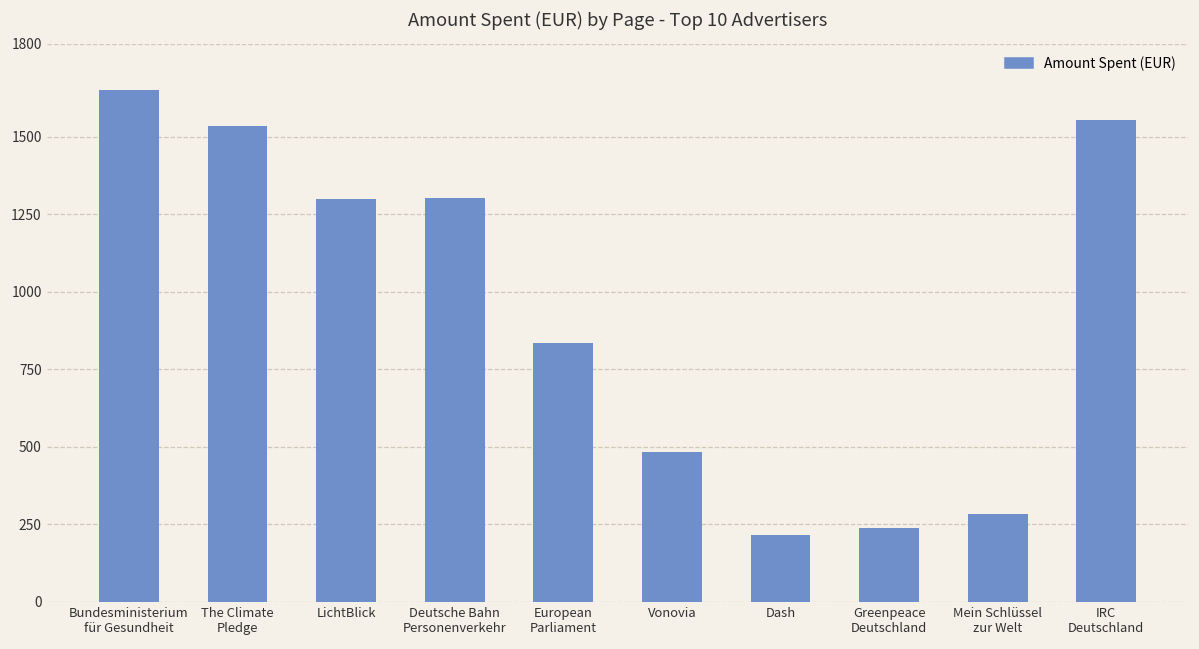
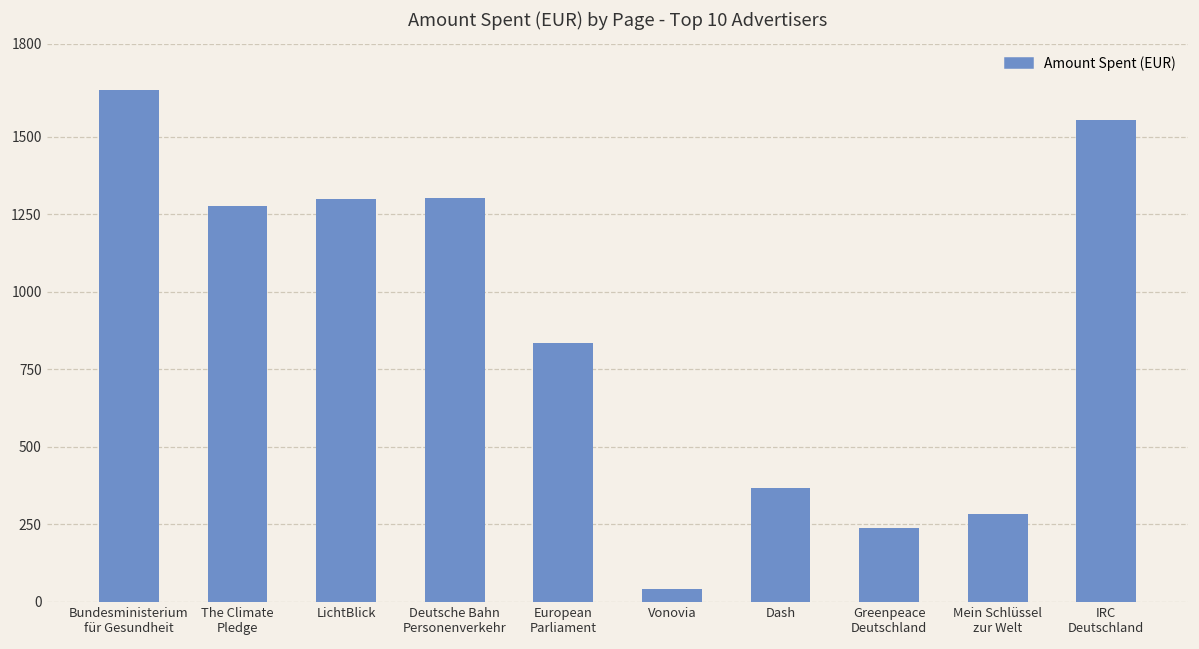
  {
    "Bundesministerium für Gesundheit": 1650,
-   "The Climate Pledge": 1540,
+   "The Climate Pledge": 1280,
    "LichtBlick": 1300,
    "Deutsche Bahn Personenverkehr": 1300,
    "European Parliament": 840,
-   "Vonovia": 480,
-   "Dash": 220,
+   "Vonovia": 40,
+   "Dash": 370,
    "Greenpeace Deutschland": 240,
    "Mein Schlüssel zur Welt": 290,
    "IRC Deutschland": 1560
  }
